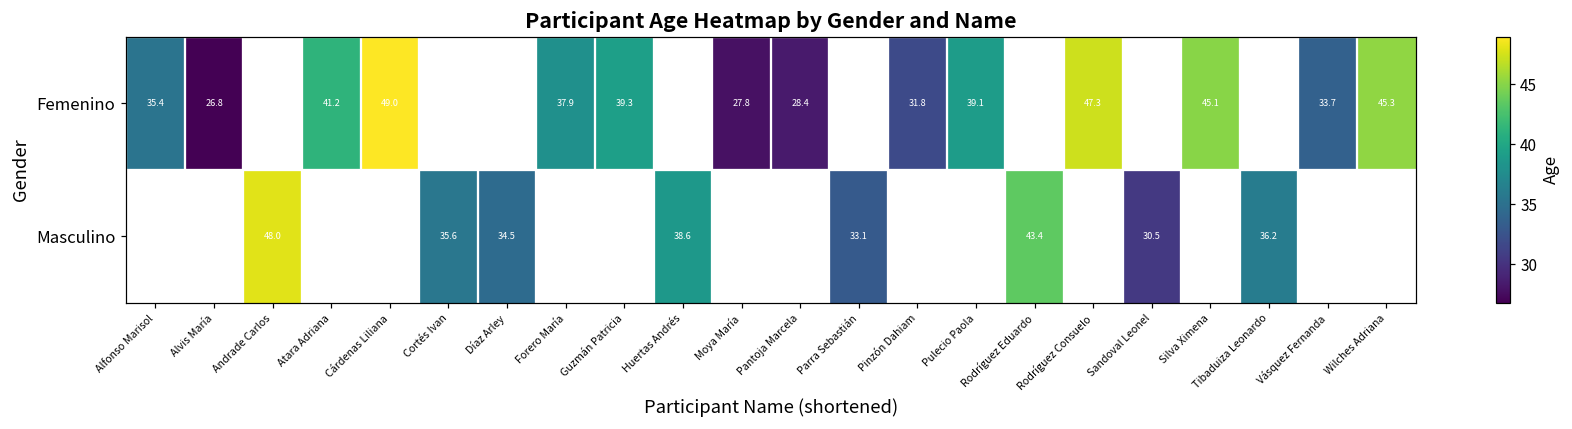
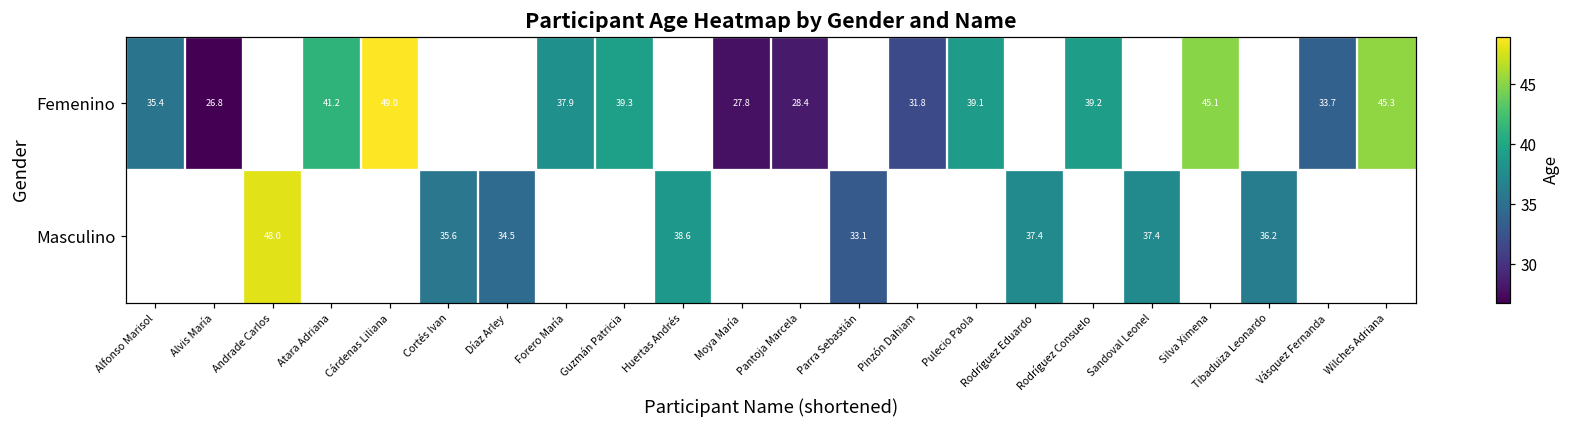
  {
    "Femenino": {
      "Alfonso Marisol": 35.4,
      "Alvis María": 26.8,
      "Atara Adriana": 41.2,
      "Cárdenas Liliana": 49.0,
      "Forero María": 37.9,
      "Guzmán Patricia": 39.3,
      "Moya María": 27.8,
      "Pantoja Marcela": 28.4,
      "Pinzón Dahiam": 31.8,
      "Pulecio Paola": 39.1,
-     "Rodríguez Consuelo": 47.3,
+     "Rodríguez Consuelo": 39.2,
      "Silva Ximena": 45.1,
      "Vásquez Fernanda": 33.7,
      "Wilches Adriana": 45.3
    },
    "Masculino": {
      "Andrade Carlos": 48.0,
      "Cortés Ivan": 35.6,
      "Díaz Arley": 34.5,
      "Huertas Andrés": 38.6,
      "Parra Sebastián": 33.1,
-     "Rodríguez Eduardo": 43.4,
-     "Sandoval Leonel": 30.5,
+     "Rodríguez Eduardo": 37.4,
+     "Sandoval Leonel": 37.4,
      "Tibaduiza Leonardo": 36.2
    }
  }
